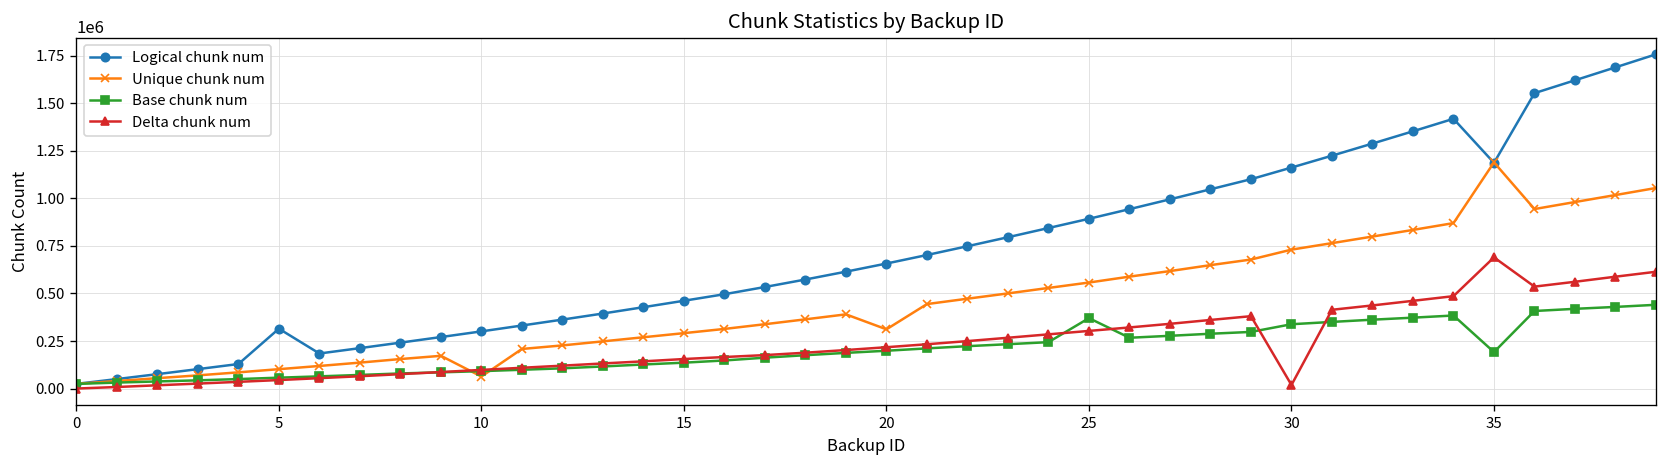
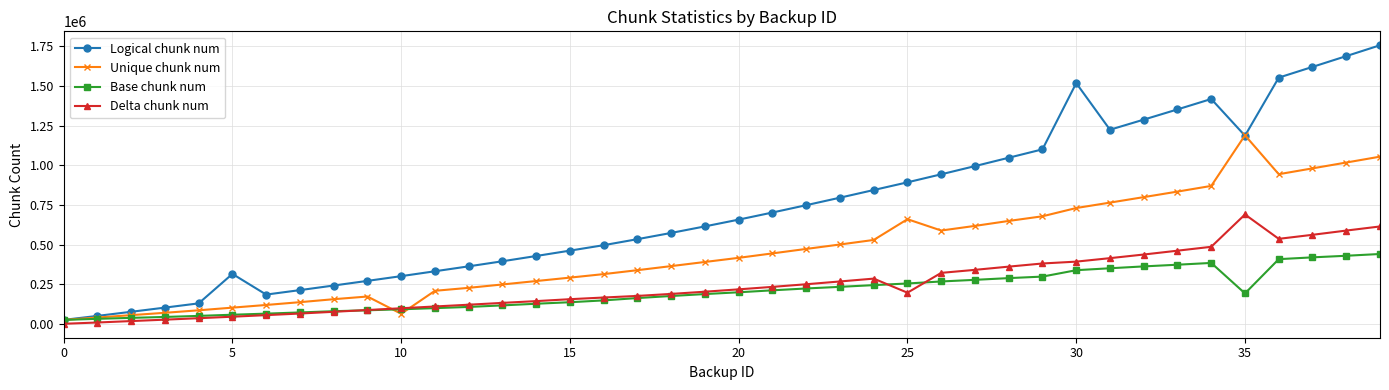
  {
    "Logical chunk num": {
      "5": 310000,
      "10": 300000,
      "15": 460000,
      "20": 660000,
      "25": 890000,
-     "30": 1160000
+     "30": 1520000
    },
    "Unique chunk num": {
      "5": 100000,
      "10": 60000,
      "15": 290000,
-     "20": 310000,
-     "25": 560000,
+     "20": 420000,
+     "25": 660000,
      "30": 730000
    },
    "Base chunk num": {
      "15": 140000,
      "20": 200000,
-     "25": 370000,
+     "25": 250000,
      "30": 340000,
      "35": 190000
    },
    "Delta chunk num": {
      "0": 0,
      "15": 160000,
      "20": 220000,
-     "25": 300000,
-     "30": 20000,
+     "25": 200000,
+     "30": 390000,
      "35": 690000
    }
  }
